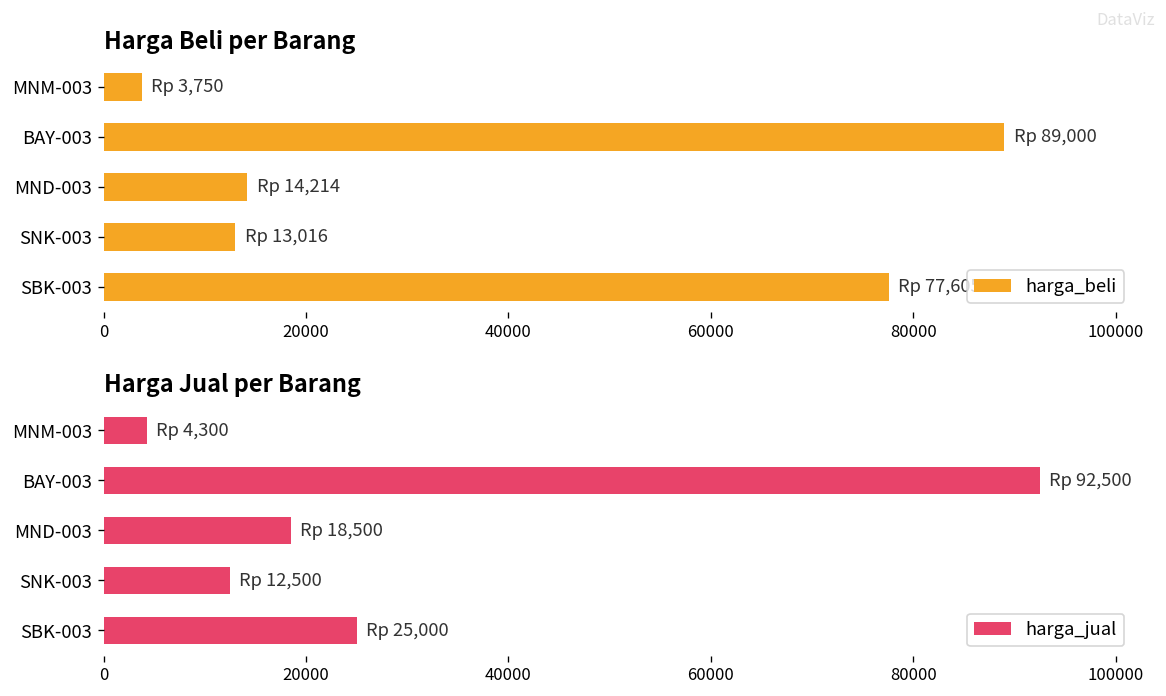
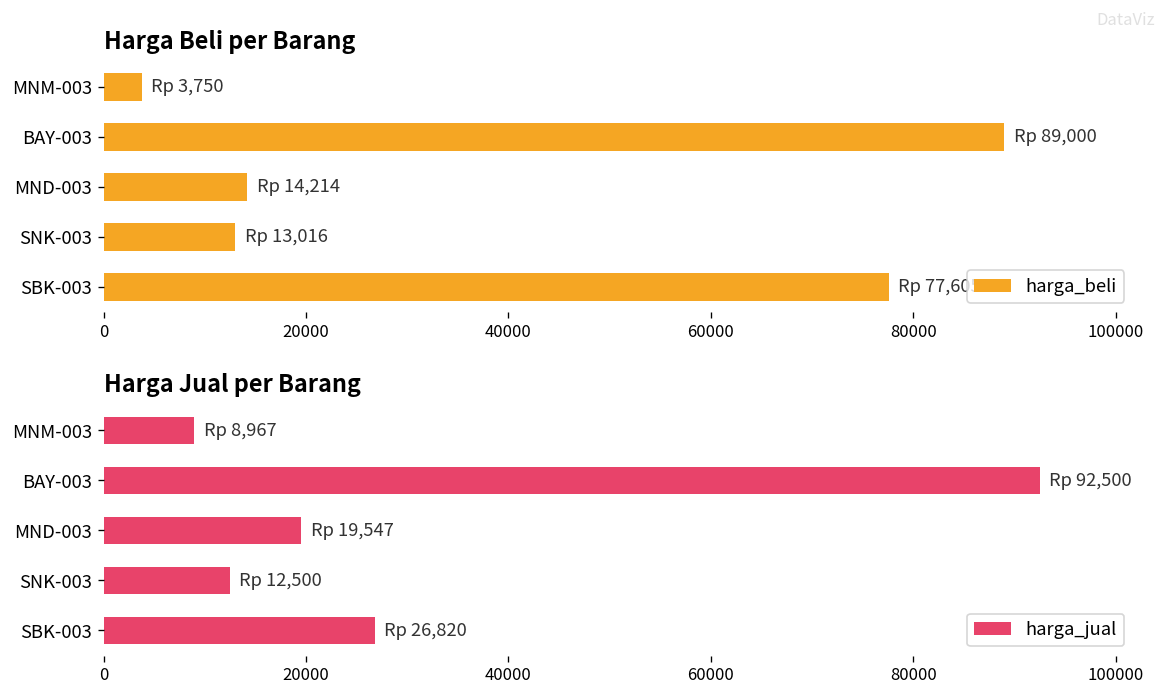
  {
    "Harga Beli per Barang": {
      "MNM-003": "3,750",
      "BAY-003": "89,000",
      "MND-003": "14,214",
      "SNK-003": "13,016"
    },
    "Harga Jual per Barang": {
-     "MNM-003": "4,300",
+     "MNM-003": "8,967",
      "BAY-003": "92,500",
-     "MND-003": "18,500",
+     "MND-003": "19,547",
      "SNK-003": "12,500",
-     "SBK-003": "25,000"
+     "SBK-003": "26,820"
    }
  }
